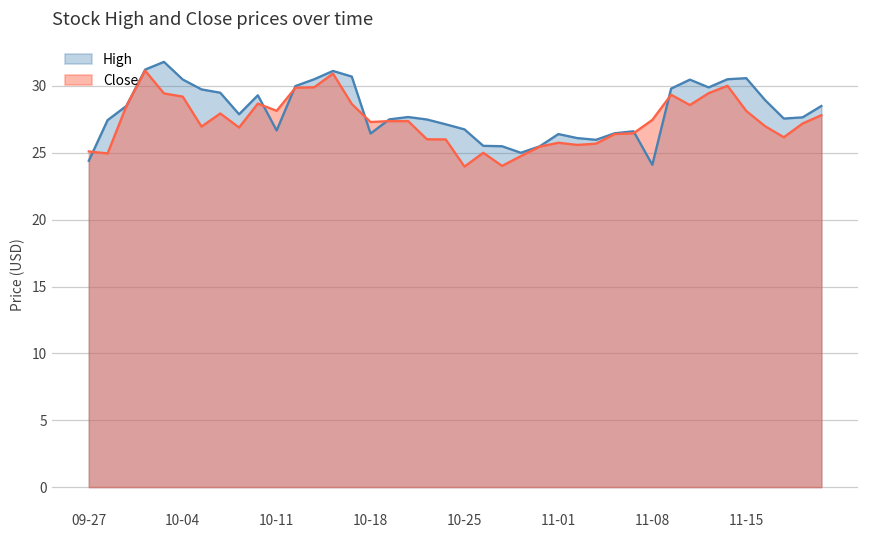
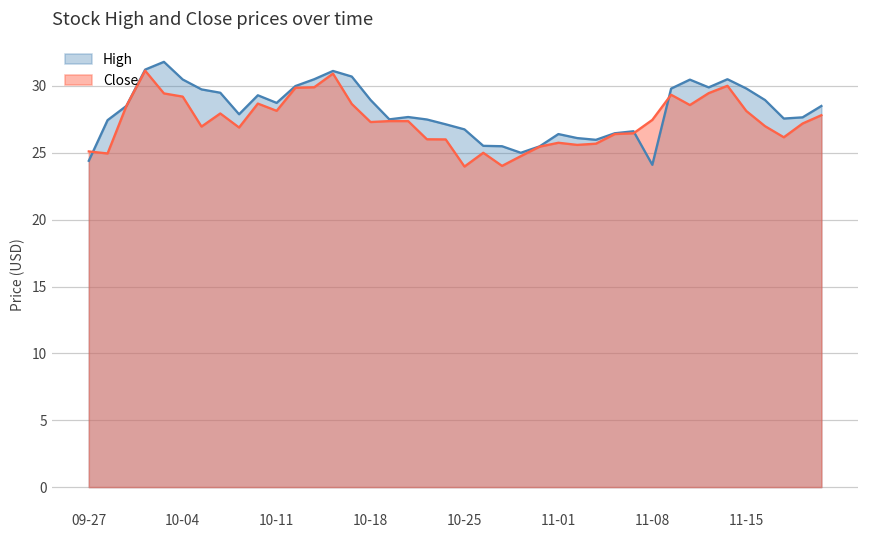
  {
    "High": {
      "09-27": 24.4,
      "10-04": 30.5,
-     "10-11": 26.7,
-     "10-18": 26.4,
+     "10-11": 28.7,
+     "10-18": 29.0,
      "10-25": 26.8,
      "11-01": 26.4,
      "11-08": 24.1,
-     "11-15": 30.6
+     "11-15": 29.8
    },
    "Close": {
      "09-27": 25.1,
      "10-04": 29.2,
      "10-11": 28.1,
      "10-18": 27.3,
      "10-25": 24.0,
      "11-01": 25.8,
      "11-08": 27.5,
      "11-15": 28.1
    }
  }
